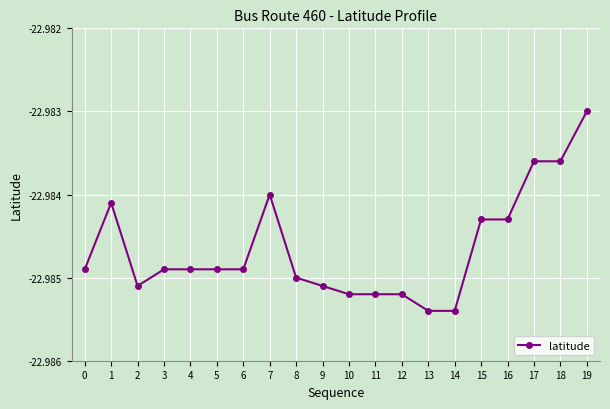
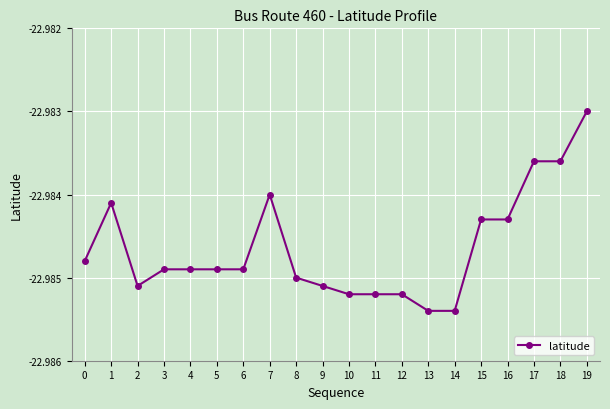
  {
-   "0": -22.9849,
+   "0": -22.9848,
    "1": -22.9841,
    "2": -22.9851,
    "3": -22.9849,
    "4": -22.9849,
    "5": -22.9849,
    "6": -22.9849,
    "7": -22.9840,
    "8": -22.9850,
    "9": -22.9851,
    "10": -22.9852,
    "11": -22.9852,
    "12": -22.9852,
    "13": -22.9854,
    "14": -22.9854,
    "15": -22.9843,
    "16": -22.9843,
    "17": -22.9836,
    "18": -22.9836,
    "19": -22.9830
  }
